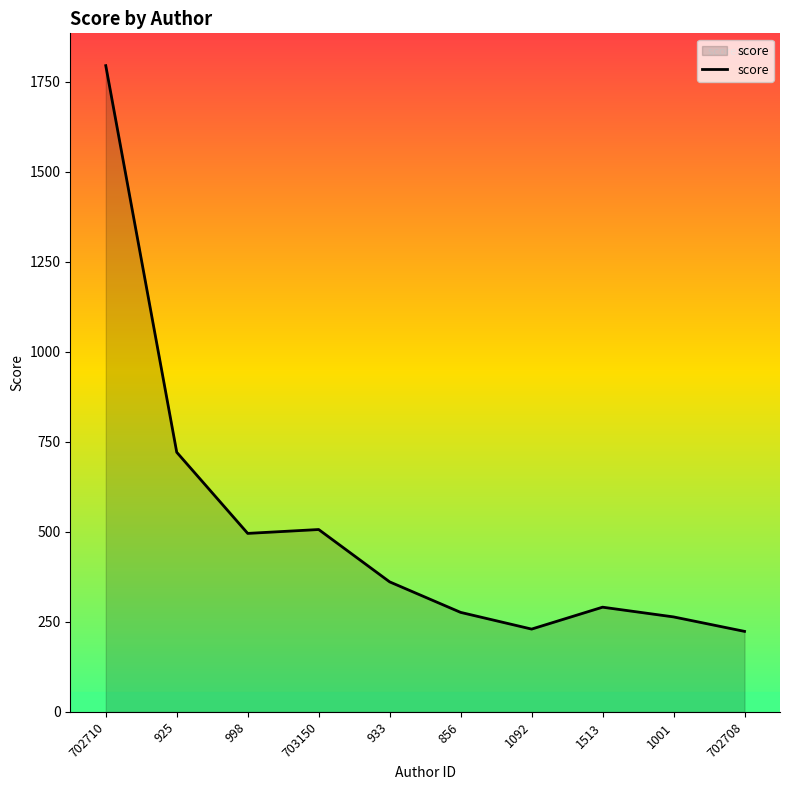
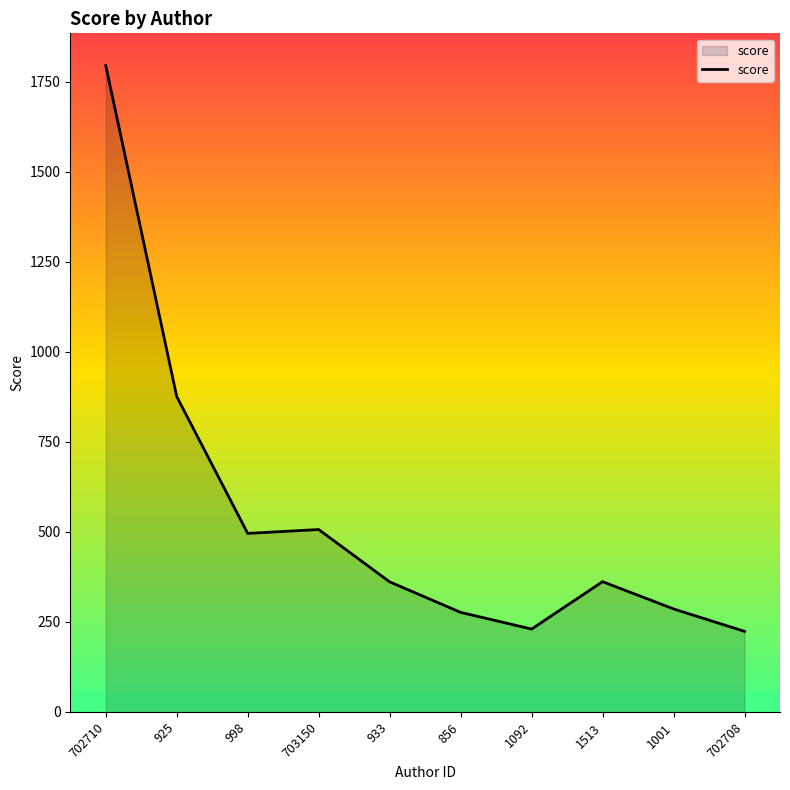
  {
    "702710": 1800,
-   "925": 720,
+   "925": 880,
    "998": 500,
    "703150": 510,
    "933": 360,
    "856": 280,
    "1092": 230,
-   "1513": 290,
-   "1001": 260,
+   "1513": 360,
+   "1001": 290,
    "702708": 220
  }
